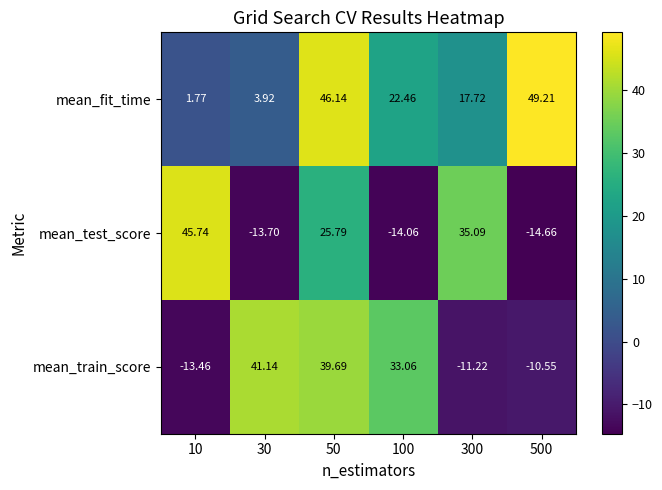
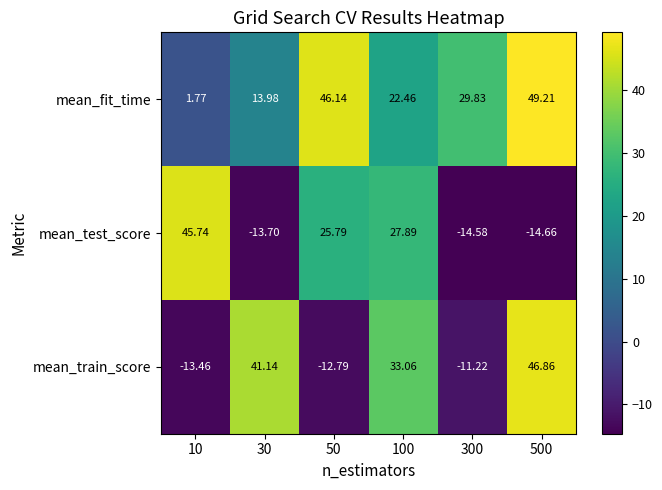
  {
    "mean_fit_time": {
      "10": 1.77,
-     "30": 3.92,
+     "30": 13.98,
      "50": 46.14,
      "100": 22.46,
-     "300": 17.72,
+     "300": 29.83,
      "500": 49.21
    },
    "mean_test_score": {
      "10": 45.74,
      "30": -13.70,
      "50": 25.79,
-     "100": -14.06,
-     "300": 35.09,
+     "100": 27.89,
+     "300": -14.58,
      "500": -14.66
    },
    "mean_train_score": {
      "10": -13.46,
      "30": 41.14,
-     "50": 39.69,
+     "50": -12.79,
      "100": 33.06,
      "300": -11.22,
-     "500": -10.55
+     "500": 46.86
    }
  }
